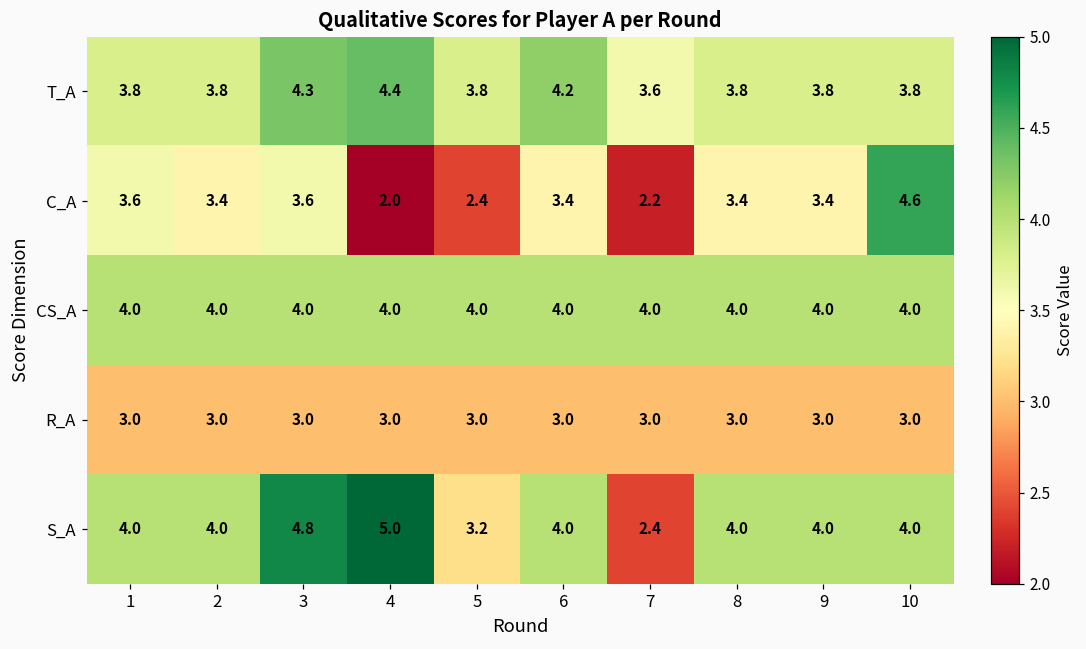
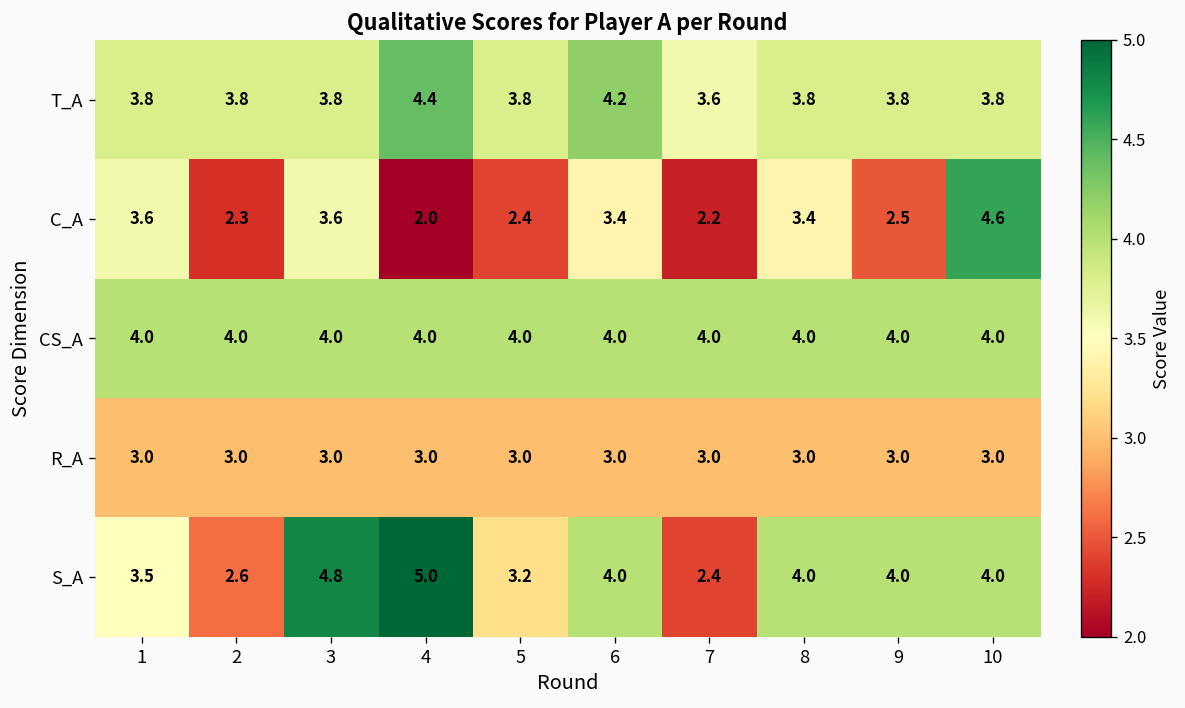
  {
    "T_A": {
      "1": 3.8,
      "2": 3.8,
-     "3": 4.3,
+     "3": 3.8,
      "4": 4.4,
      "5": 3.8,
      "6": 4.2,
      "7": 3.6,
      "8": 3.8,
      "9": 3.8,
      "10": 3.8
    },
    "C_A": {
      "1": 3.6,
-     "2": 3.4,
+     "2": 2.3,
      "3": 3.6,
      "4": 2.0,
      "5": 2.4,
      "6": 3.4,
      "7": 2.2,
      "8": 3.4,
-     "9": 3.4,
+     "9": 2.5,
      "10": 4.6
    },
    "CS_A": {
      "1": 4.0,
      "2": 4.0,
      "3": 4.0,
      "4": 4.0,
      "5": 4.0,
      "6": 4.0,
      "7": 4.0,
      "8": 4.0,
      "9": 4.0,
      "10": 4.0
    },
    "R_A": {
      "1": 3.0,
      "2": 3.0,
      "3": 3.0,
      "4": 3.0,
      "5": 3.0,
      "6": 3.0,
      "7": 3.0,
      "8": 3.0,
      "9": 3.0,
      "10": 3.0
    },
    "S_A": {
-     "1": 4.0,
-     "2": 4.0,
+     "1": 3.5,
+     "2": 2.6,
      "3": 4.8,
      "4": 5.0,
      "5": 3.2,
      "6": 4.0,
      "7": 2.4,
      "8": 4.0,
      "9": 4.0,
      "10": 4.0
    }
  }
